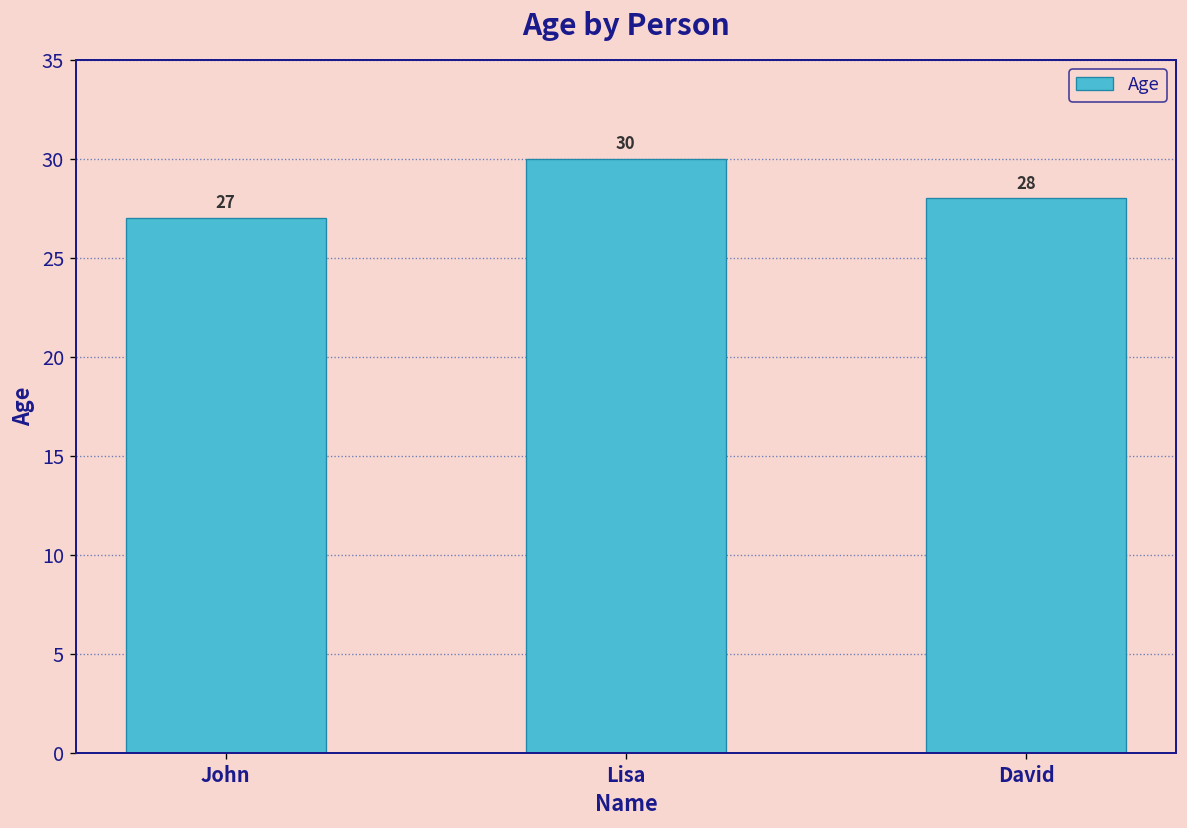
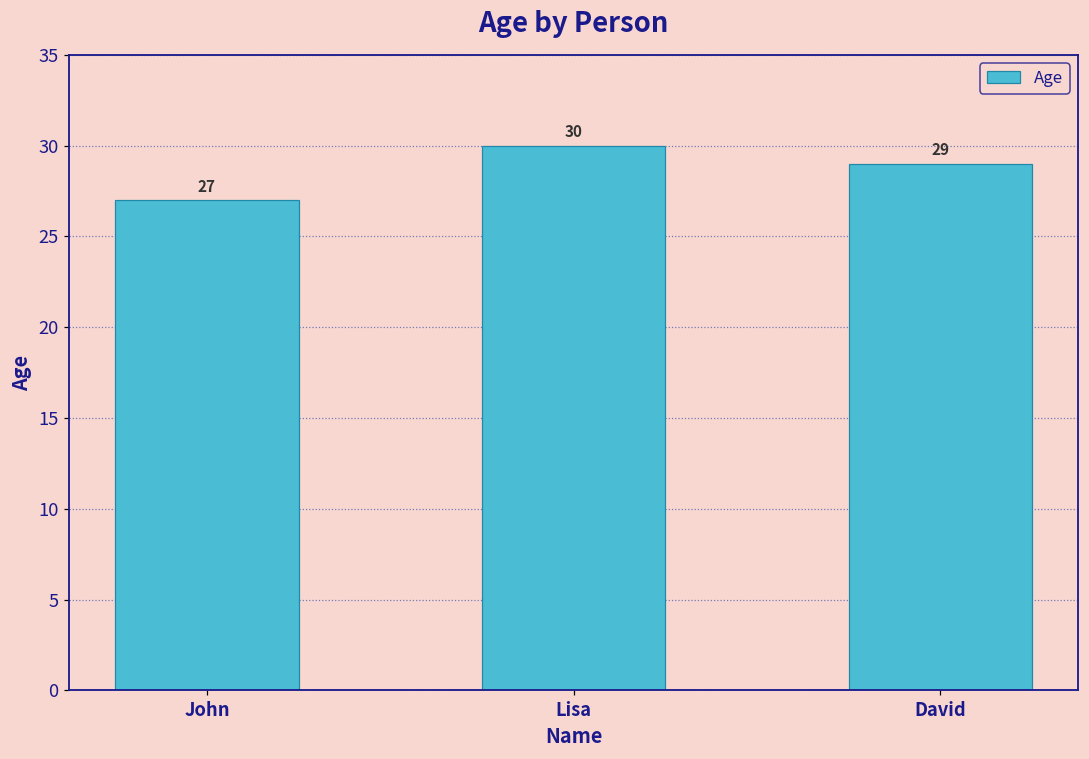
  {
    "John": 27,
    "Lisa": 30,
-   "David": 28
+   "David": 29
  }
